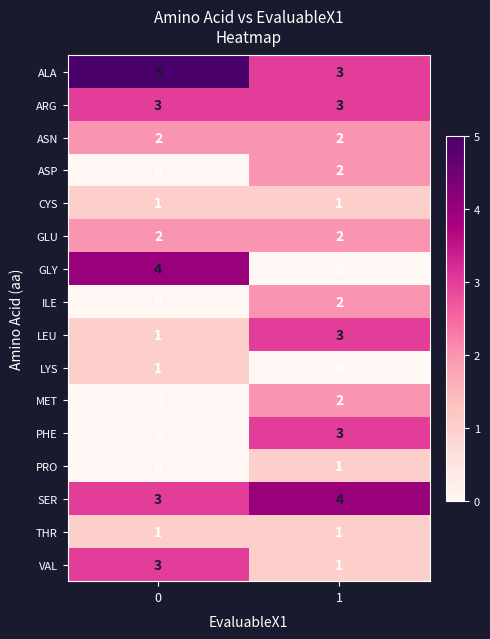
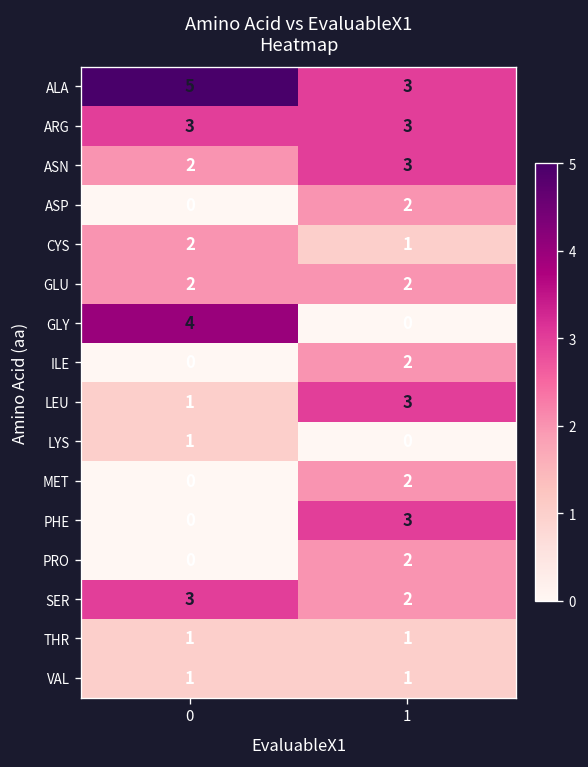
  {
    "ALA": {
      "0": 5,
      "1": 3
    },
    "ARG": {
      "0": 3,
      "1": 3
    },
    "ASN": {
      "0": 2,
-     "1": 2
+     "1": 3
    },
    "ASP": {
      "1": 2
    },
    "CYS": {
-     "0": 1,
+     "0": 2,
      "1": 1
    },
    "GLU": {
      "0": 2,
      "1": 2
    },
    "GLY": {
      "0": 4
    },
    "ILE": {
      "1": 2
    },
    "LEU": {
      "0": 1,
      "1": 3
    },
    "LYS": {
      "0": 1
    },
    "MET": {
      "1": 2
    },
    "PHE": {
      "1": 3
    },
    "PRO": {
-     "1": 1
+     "1": 2
    },
    "SER": {
      "0": 3,
-     "1": 4
+     "1": 2
    },
    "THR": {
      "0": 1,
      "1": 1
    },
    "VAL": {
-     "0": 3,
+     "0": 1,
      "1": 1
    }
  }
